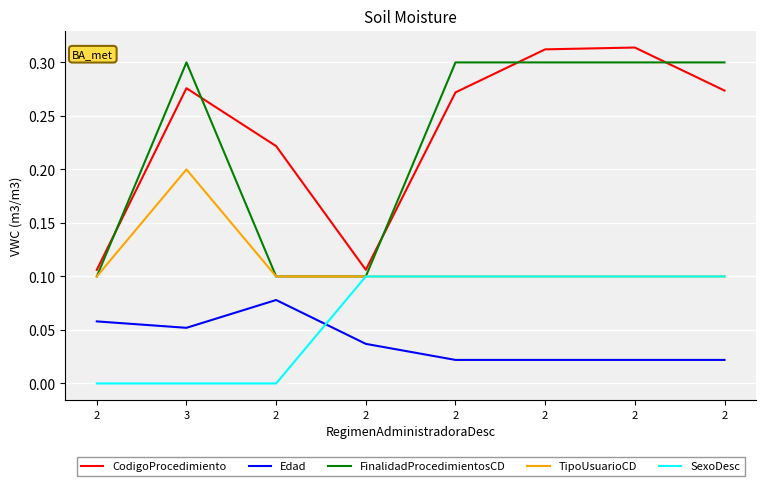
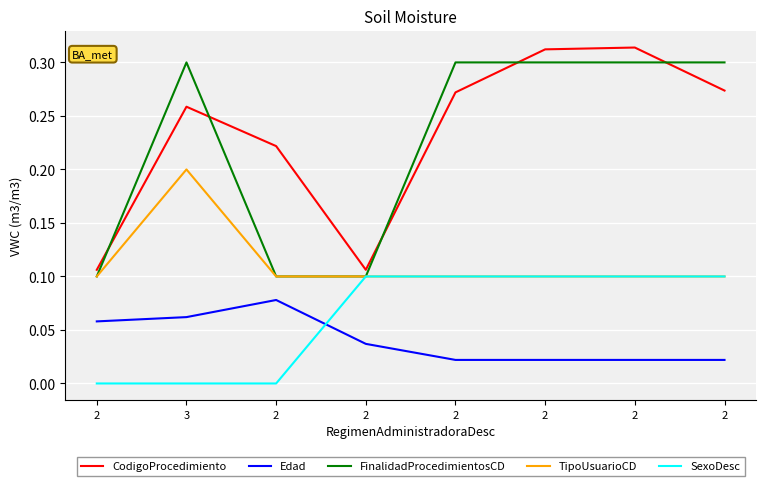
  {
    "CodigoProcedimiento": {
-     "3": 0.276
+     "3": 0.259
    },
    "Edad": {
-     "3": 0.052
+     "3": 0.062
    },
    "FinalidadProcedimientosCD": {
      "3": 0.300
    },
    "TipoUsuarioCD": {
      "3": 0.200
    },
    "SexoDesc": {
      "3": 0.000
    }
  }
